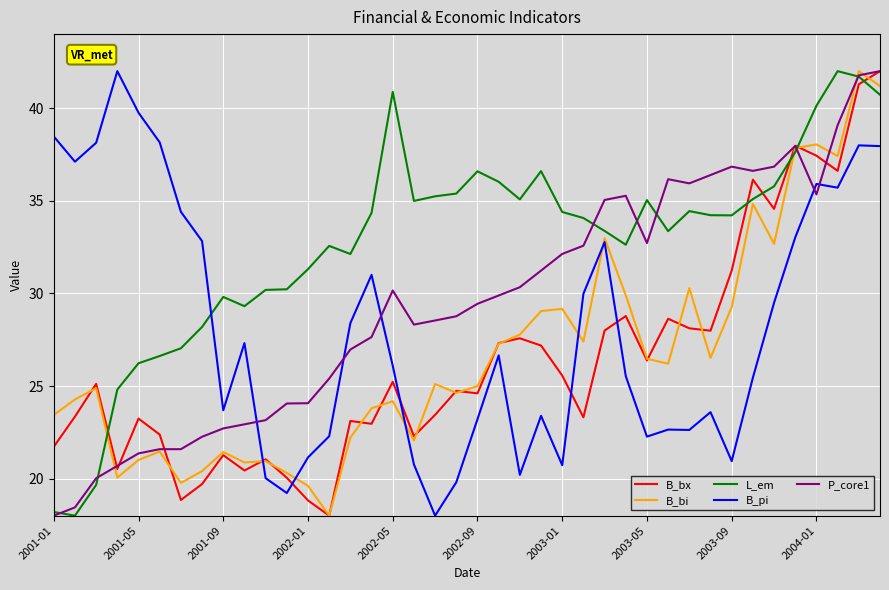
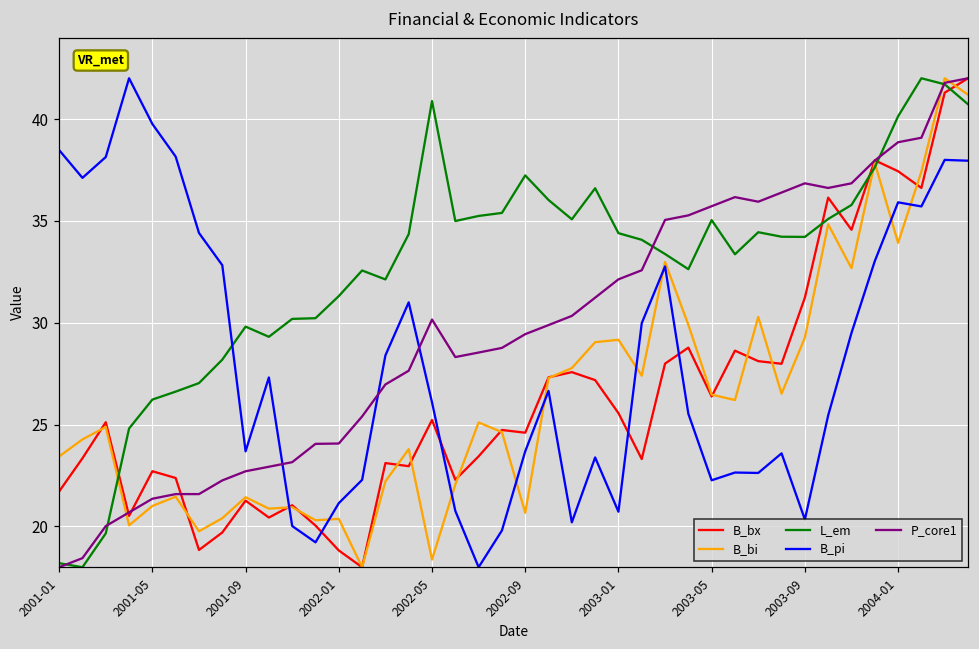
  {
    "B_bx": {
      "2001-01": 21.7,
-     "2001-05": 23.2,
+     "2001-05": 22.7,
      "2001-09": 21.3,
      "2002-01": 18.8,
      "2002-05": 25.2,
      "2002-09": 24.6,
      "2003-01": 25.6,
      "2003-09": 31.2,
      "2004-01": 37.4
    },
    "B_bi": {
      "2001-01": 23.4,
      "2001-05": 21.0,
      "2001-09": 21.4,
-     "2002-01": 19.6,
-     "2002-05": 24.2,
-     "2002-09": 25.0,
+     "2002-01": 20.4,
+     "2002-05": 18.4,
+     "2002-09": 20.7,
      "2003-01": 29.2,
      "2003-09": 29.3,
-     "2004-01": 38.0
+     "2004-01": 33.9
    },
    "L_em": {
      "2001-01": 18.2,
      "2001-05": 26.2,
      "2001-09": 29.8,
      "2002-01": 31.3,
      "2002-05": 40.9,
-     "2002-09": 36.6,
+     "2002-09": 37.2,
      "2003-01": 34.4,
      "2003-05": 35.0,
      "2003-09": 34.2,
      "2004-01": 40.1
    },
    "B_pi": {
      "2001-01": 38.5,
      "2001-05": 39.8,
      "2001-09": 23.7,
      "2002-01": 21.1,
      "2002-05": 26.1,
-     "2002-09": 23.2,
+     "2002-09": 23.7,
      "2003-01": 20.7,
      "2003-05": 22.3,
-     "2003-09": 20.9,
+     "2003-09": 20.3,
      "2004-01": 35.9
    },
    "P_core1": {
      "2001-01": 18.0,
      "2001-05": 21.4,
      "2001-09": 22.7,
      "2002-01": 24.1,
      "2002-05": 30.2,
      "2002-09": 29.4,
      "2003-01": 32.1,
-     "2003-05": 32.7,
+     "2003-05": 35.7,
      "2003-09": 36.8,
-     "2004-01": 35.3
+     "2004-01": 38.9
    }
  }
